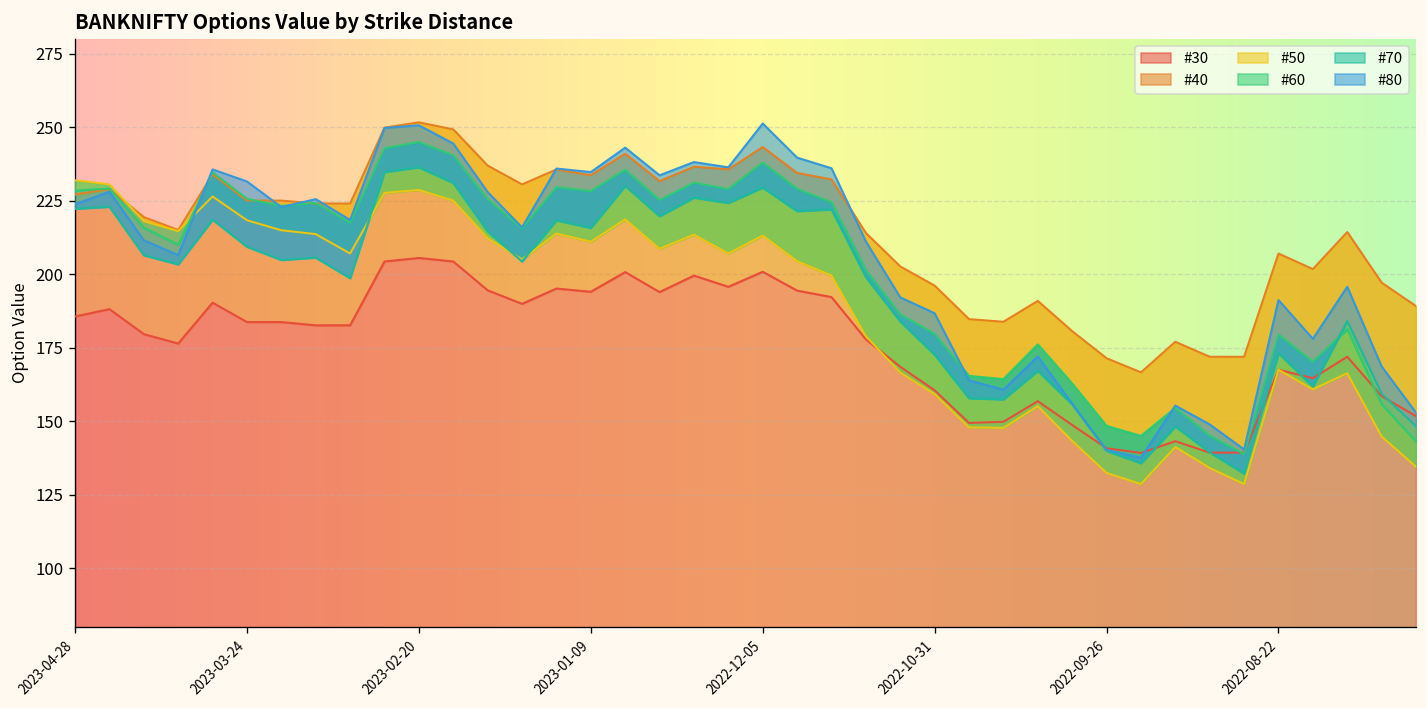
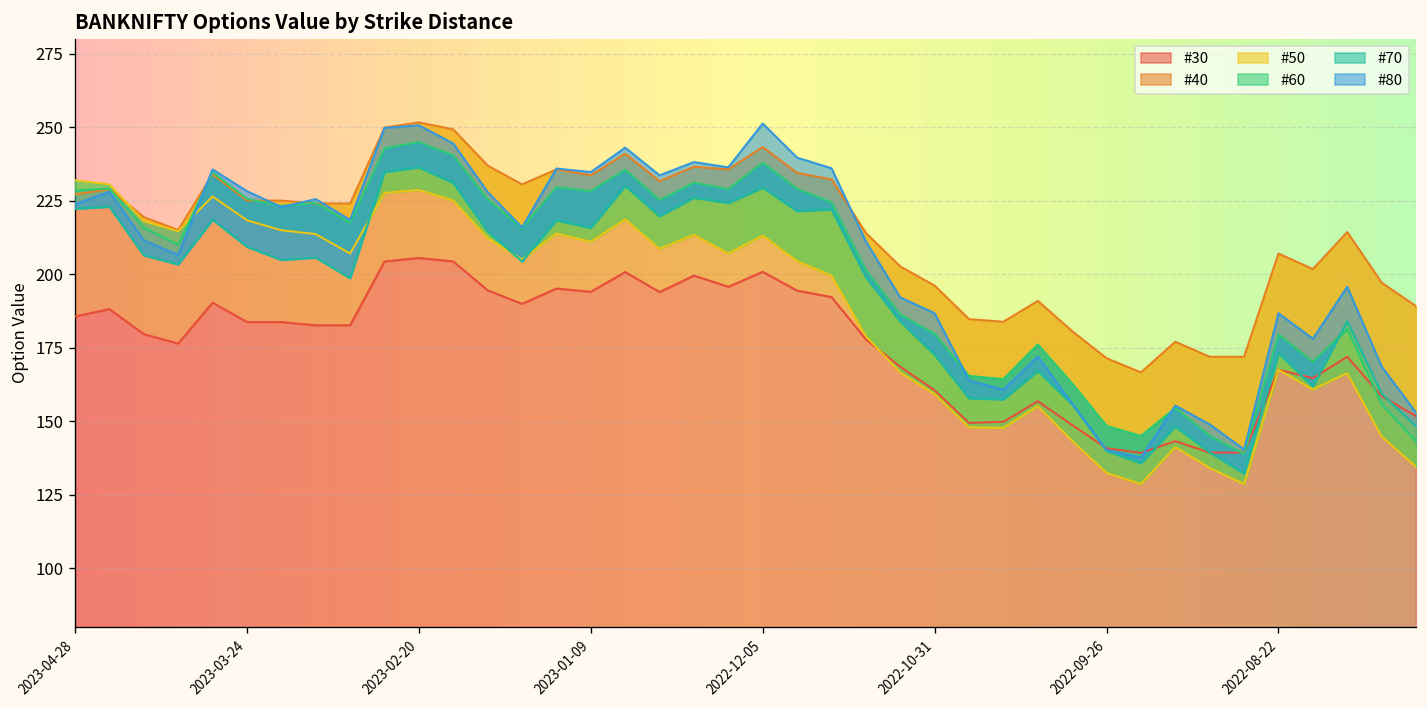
  {
    "#80": {
      "2023-04-28": 224,
-     "2023-03-24": 232,
+     "2023-03-24": 228,
      "2023-01-09": 235,
      "2022-12-05": 251,
      "2022-10-31": 187,
-     "2022-08-22": 191
+     "2022-08-22": 187
    }
  }
